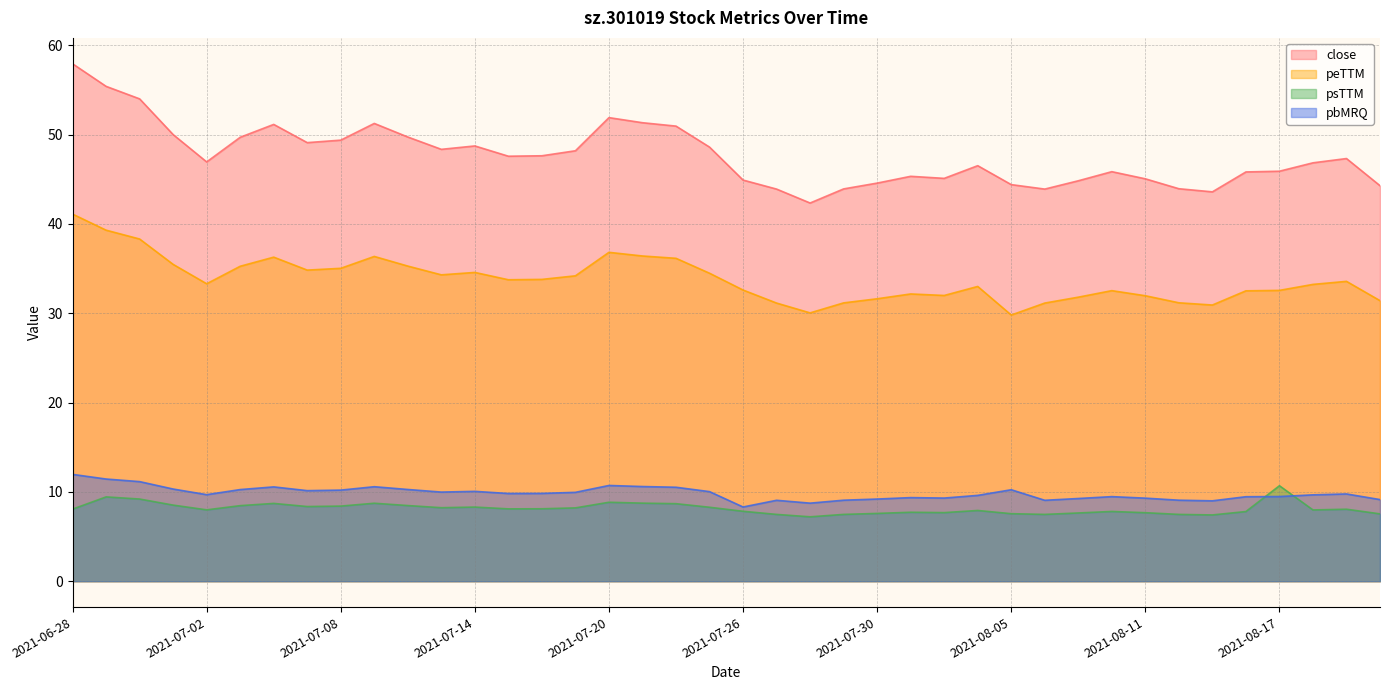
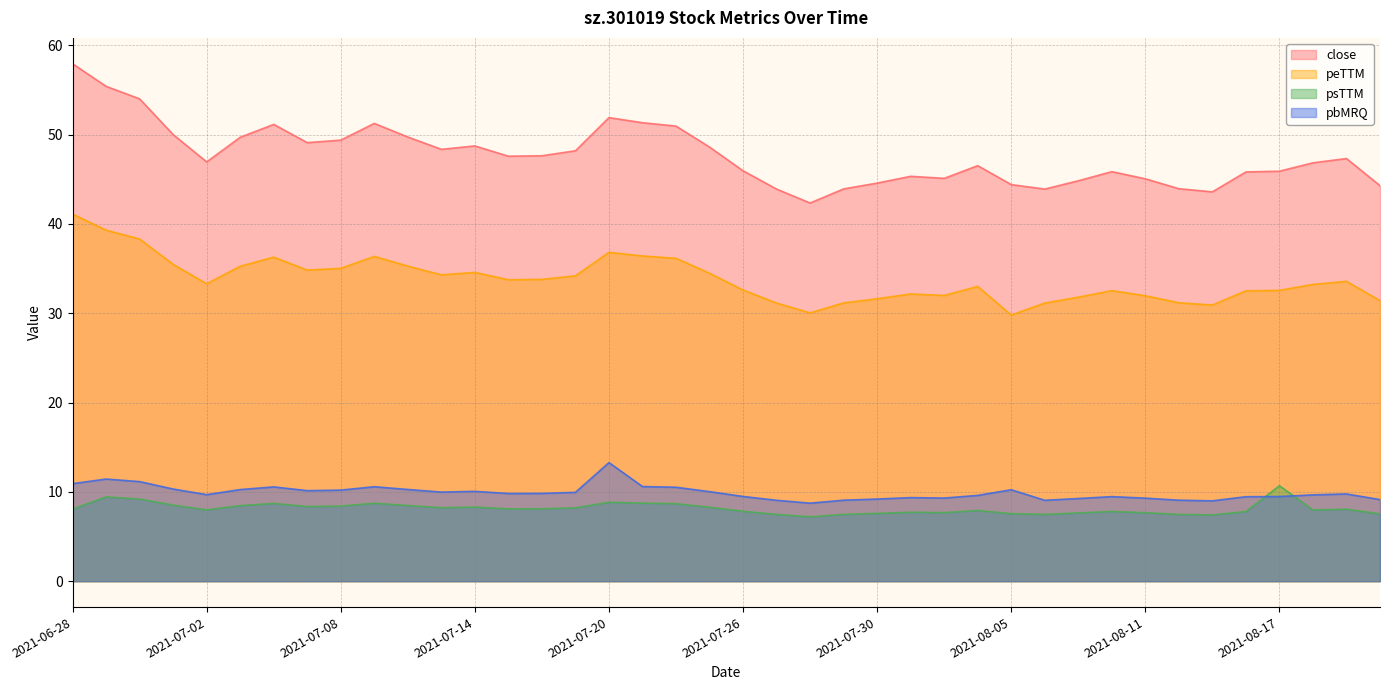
  {
    "close": {
      "2021-06-28": 58,
      "2021-07-02": 47,
      "2021-07-08": 49,
      "2021-07-14": 49,
      "2021-07-20": 52,
-     "2021-07-26": 45,
+     "2021-07-26": 46,
      "2021-07-30": 45,
      "2021-08-05": 44,
      "2021-08-11": 45,
      "2021-08-17": 46
    },
    "peTTM": {
      "2021-06-28": 41,
      "2021-07-02": 33,
      "2021-07-08": 35,
      "2021-07-14": 35,
      "2021-07-20": 37,
      "2021-07-26": 33,
      "2021-07-30": 32,
      "2021-08-05": 30,
      "2021-08-11": 32,
      "2021-08-17": 33
    },
    "psTTM": {
      "2021-06-28": 8,
      "2021-07-02": 8,
      "2021-07-08": 8,
      "2021-07-14": 8,
      "2021-07-20": 9,
      "2021-07-26": 8,
      "2021-07-30": 8,
      "2021-08-05": 8,
      "2021-08-11": 8,
      "2021-08-17": 11
    },
    "pbMRQ": {
-     "2021-06-28": 12,
+     "2021-06-28": 11,
      "2021-07-02": 10,
      "2021-07-08": 10,
      "2021-07-14": 10,
-     "2021-07-20": 11,
-     "2021-07-26": 8,
+     "2021-07-20": 13,
+     "2021-07-26": 9,
      "2021-07-30": 9,
      "2021-08-05": 10,
      "2021-08-11": 9,
      "2021-08-17": 9
    }
  }
